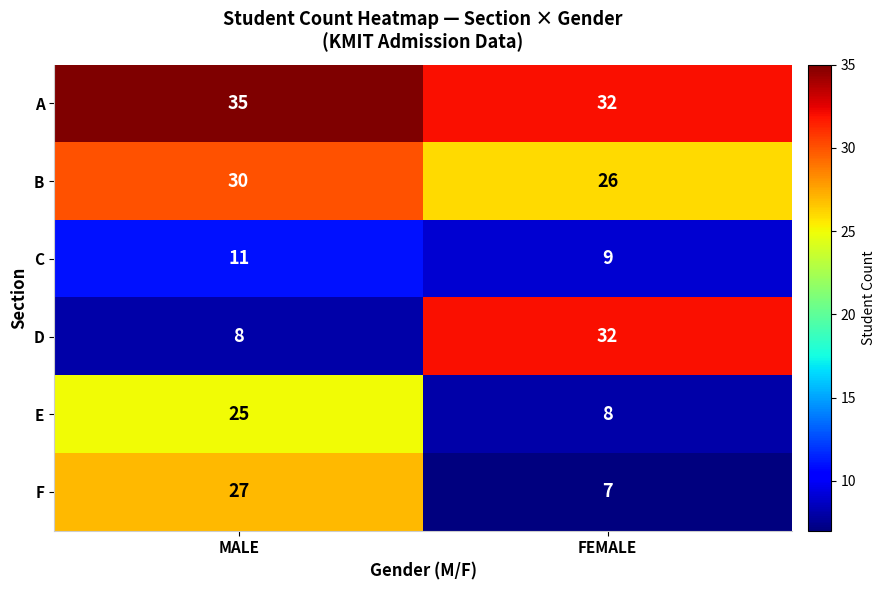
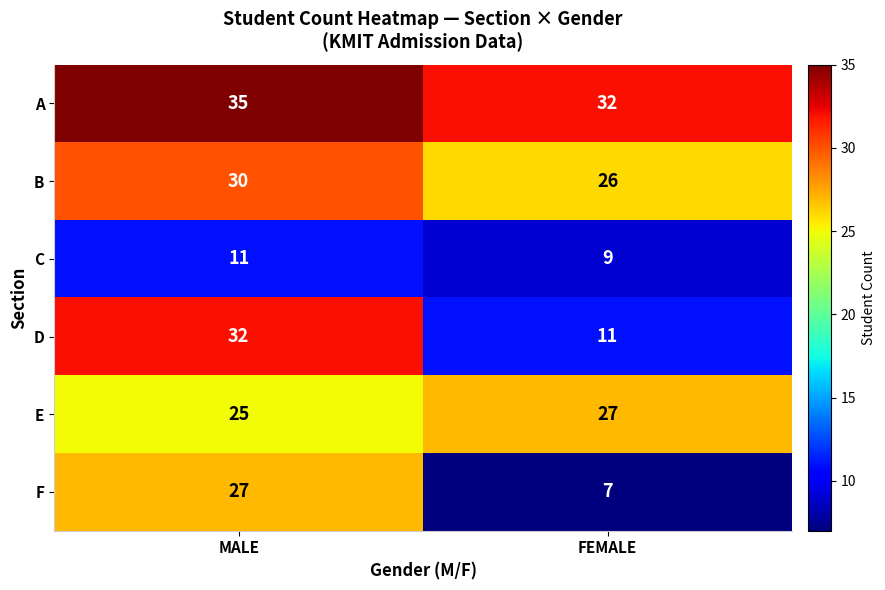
  {
    "A": {
      "MALE": 35,
      "FEMALE": 32
    },
    "B": {
      "MALE": 30,
      "FEMALE": 26
    },
    "C": {
      "MALE": 11,
      "FEMALE": 9
    },
    "D": {
-     "MALE": 8,
-     "FEMALE": 32
+     "MALE": 32,
+     "FEMALE": 11
    },
    "E": {
      "MALE": 25,
-     "FEMALE": 8
+     "FEMALE": 27
    },
    "F": {
      "MALE": 27,
      "FEMALE": 7
    }
  }
